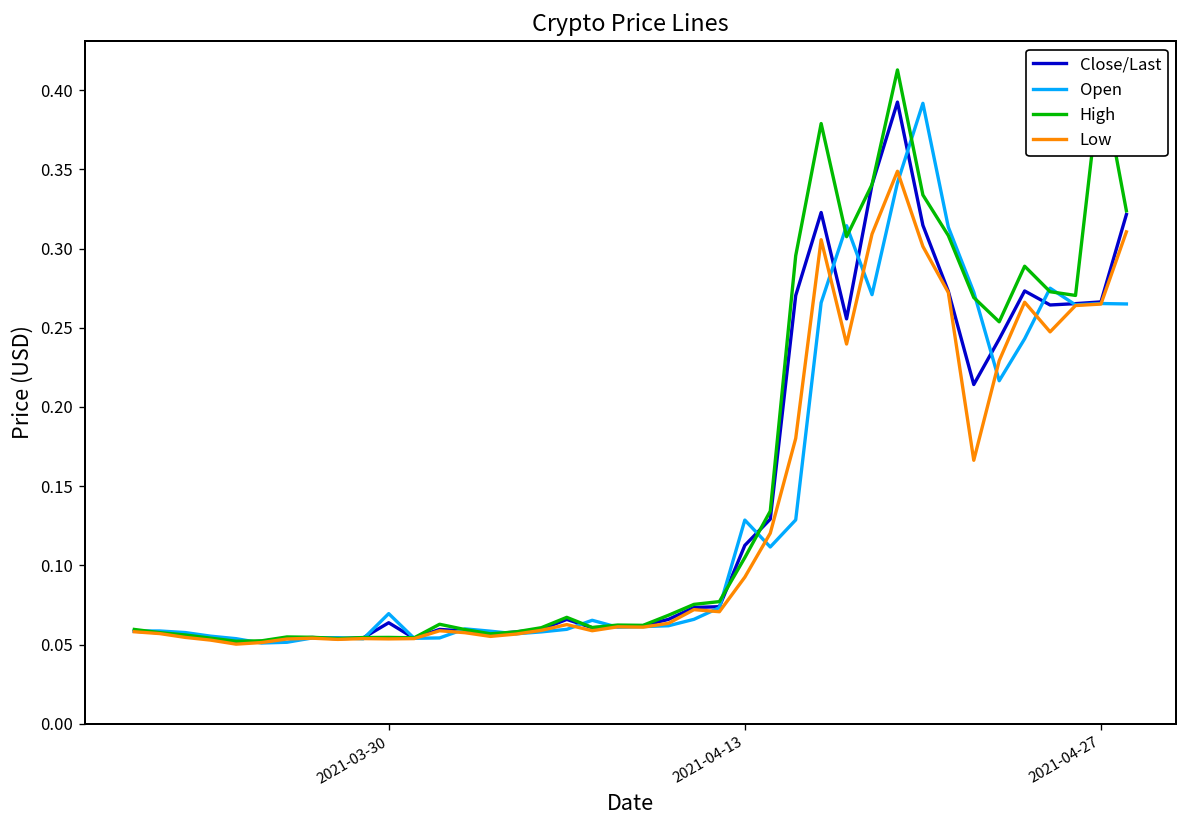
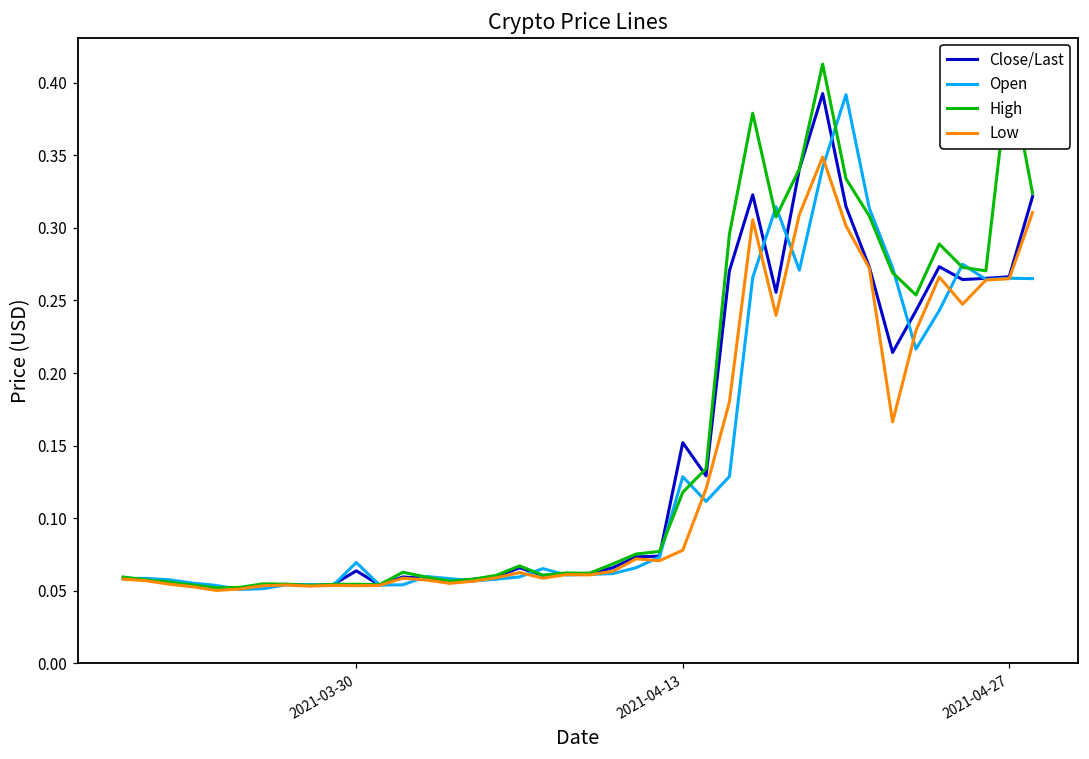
  {
    "Close/Last": {
      "2021-03-30": 0.064,
-     "2021-04-13": 0.113
+     "2021-04-13": 0.152
    },
    "Open": {
      "2021-03-30": 0.070,
      "2021-04-13": 0.129
    },
    "High": {
-     "2021-04-13": 0.105
+     "2021-04-13": 0.118
    },
    "Low": {
-     "2021-04-13": 0.093
+     "2021-04-13": 0.078
    }
  }
